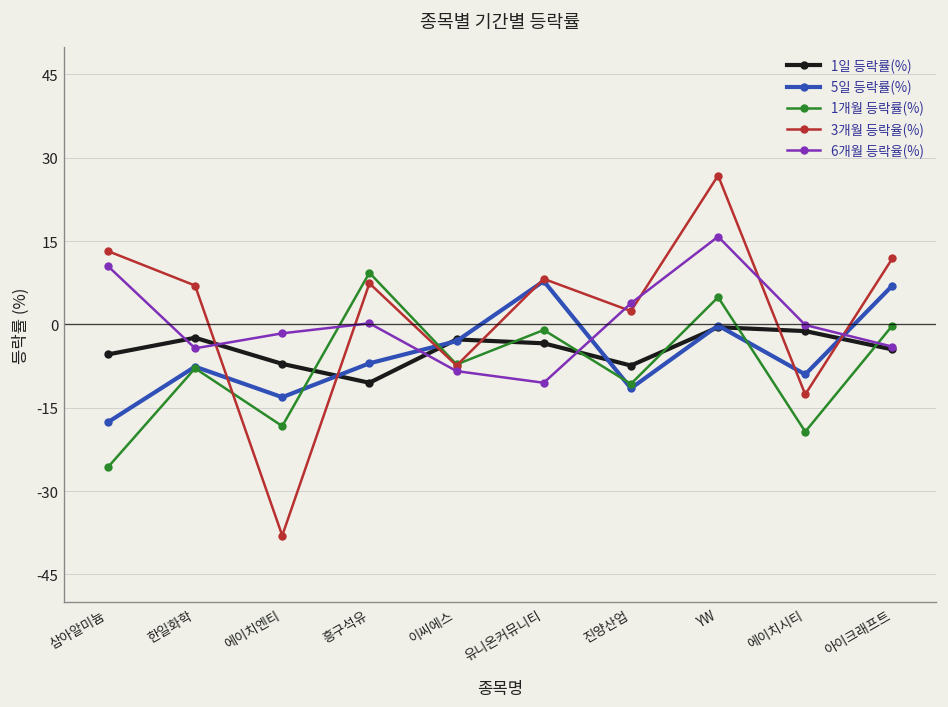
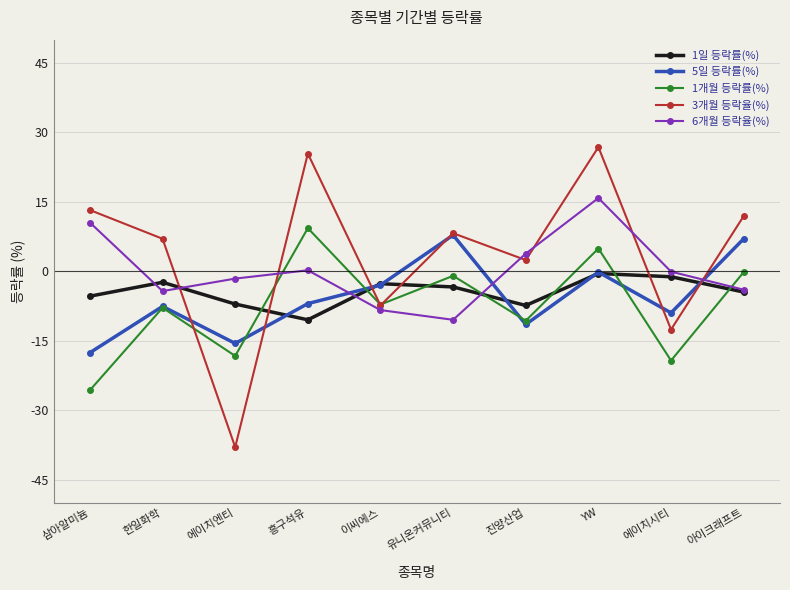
  {
    "1일 등락률(%)": {
      "삼아알미늄": -5,
      "한일화학": -2,
      "에이치엔티": -7,
      "흥구석유": -11,
      "유니온커뮤니티": -3,
      "진양산업": -7,
      "에이치시티": -1
    },
    "5일 등락률(%)": {
      "삼아알미늄": -18,
-     "에이치엔티": -13,
+     "에이치엔티": -16,
      "흥구석유": -7,
      "진양산업": -12,
      "에이치시티": -9,
      "아이크래프트": 7
    },
    "1개월 등락률(%)": {
      "삼아알미늄": -26,
      "에이치엔티": -18,
      "흥구석유": 9,
      "유니온커뮤니티": -1,
      "진양산업": -11,
      "YW": 5,
      "에이치시티": -19,
      "아이크래프트": 0
    },
    "3개월 등락율(%)": {
      "삼아알미늄": 13,
      "한일화학": 7,
      "에이치엔티": -38,
-     "흥구석유": 7,
+     "흥구석유": 25,
      "진양산업": 2,
      "YW": 27,
      "에이치시티": -13,
      "아이크래프트": 12
    },
    "6개월 등락율(%)": {
      "삼아알미늄": 11,
      "한일화학": -4,
      "에이치엔티": -2,
      "흥구석유": 0,
      "이씨에스": -8,
      "유니온커뮤니티": -11,
      "진양산업": 4,
      "YW": 16,
      "에이치시티": 0
    }
  }
